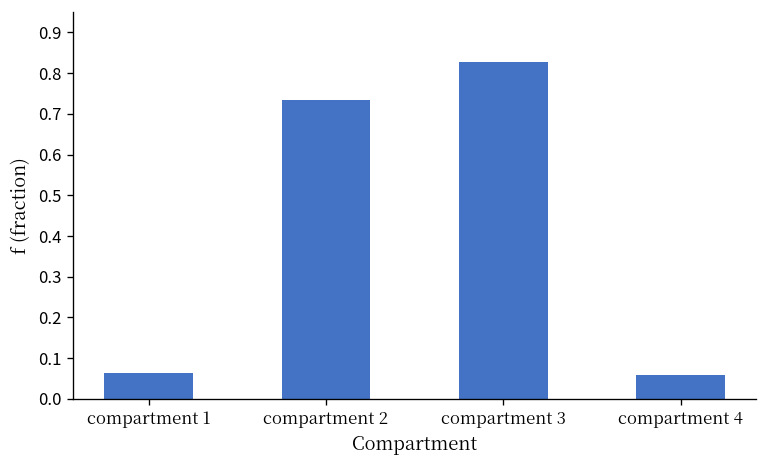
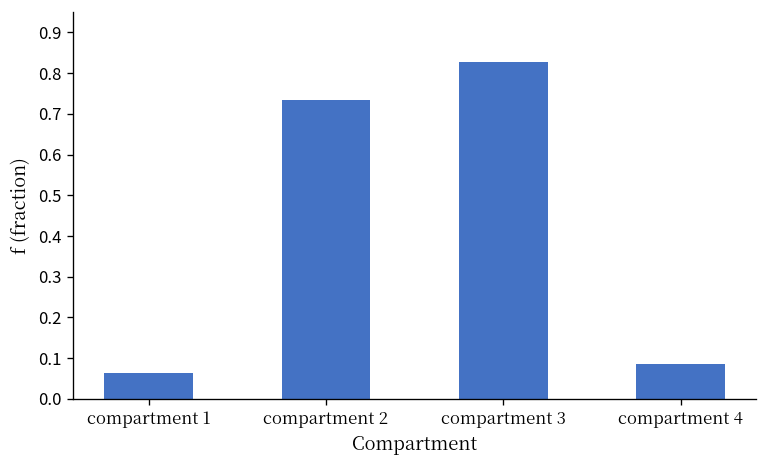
  {
    "compartment 1": 0.06,
    "compartment 2": 0.73,
    "compartment 3": 0.83,
-   "compartment 4": 0.06
+   "compartment 4": 0.08
  }
